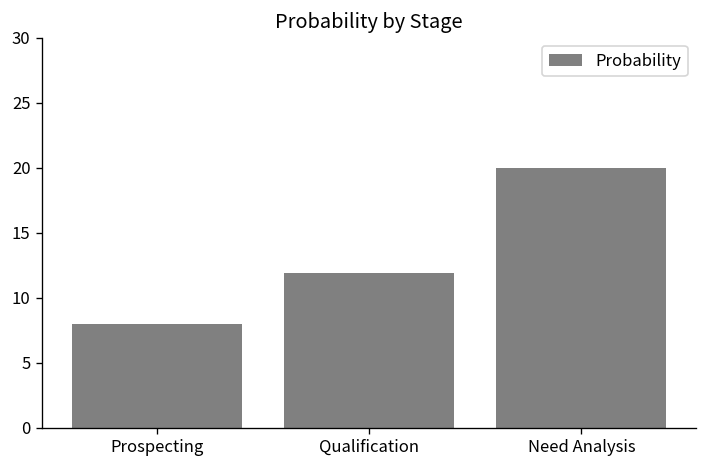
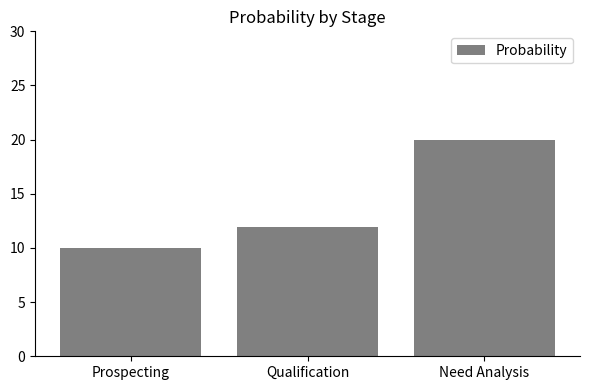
  {
-   "Prospecting": 8,
+   "Prospecting": 10,
    "Qualification": 12,
    "Need Analysis": 20
  }
